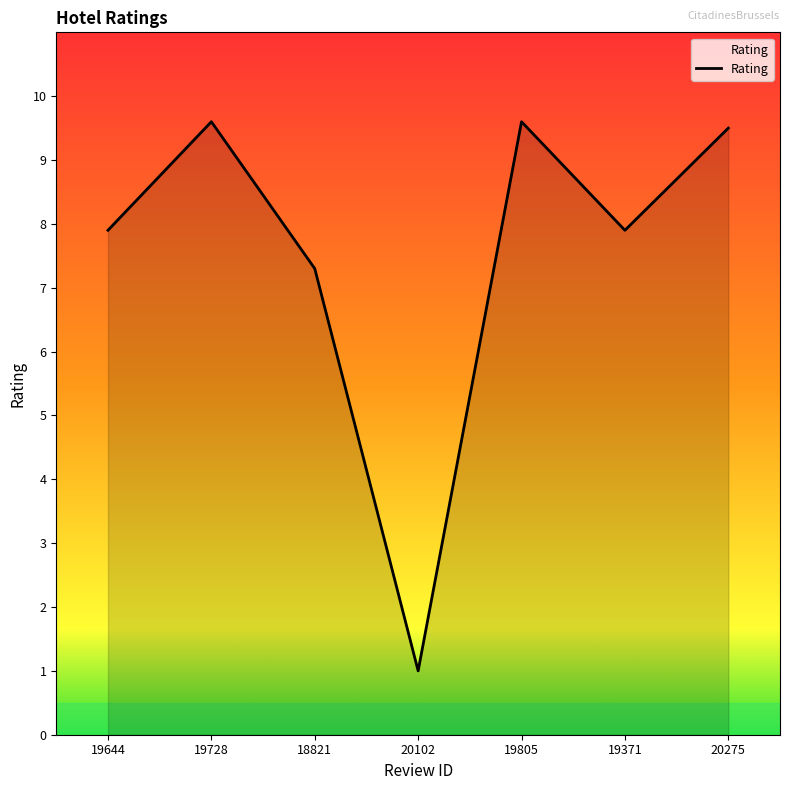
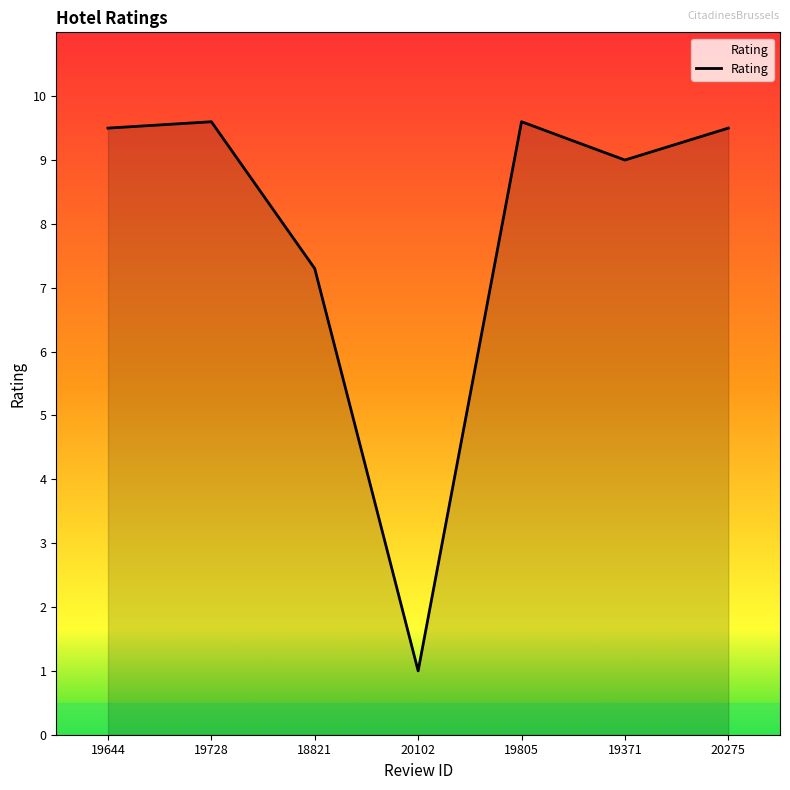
  {
-   "19644": 7.9,
+   "19644": 9.5,
    "19728": 9.6,
    "18821": 7.3,
    "20102": 1.0,
    "19805": 9.6,
-   "19371": 7.9,
+   "19371": 9.0,
    "20275": 9.5
  }
